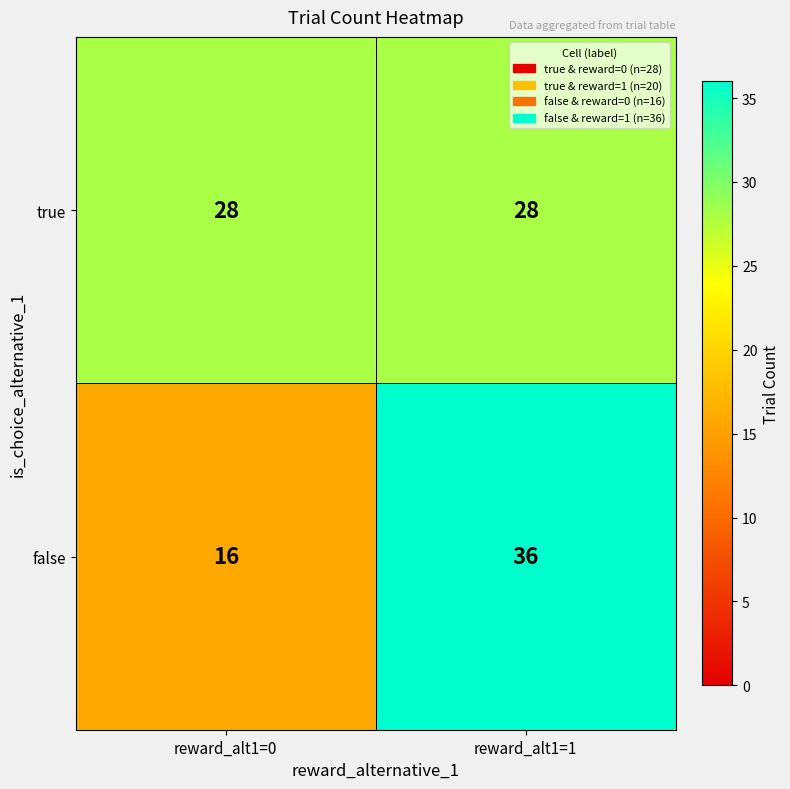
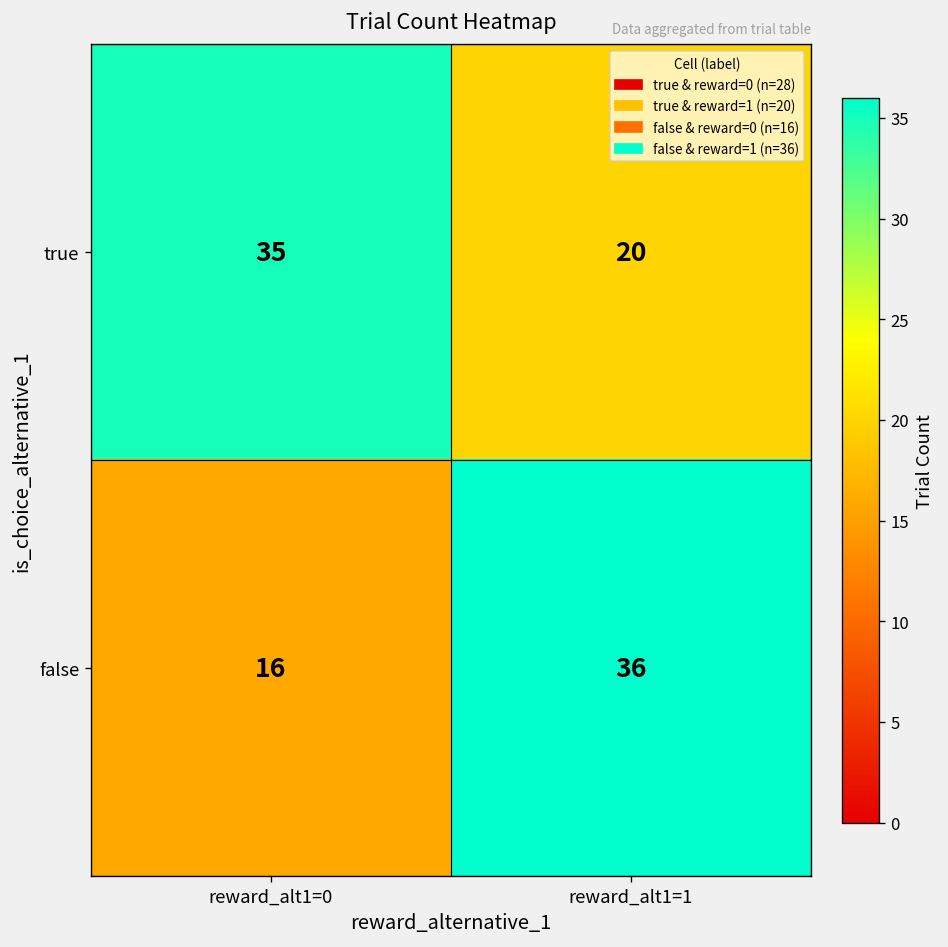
  {
    "true": {
-     "reward_alt1=0": 28,
-     "reward_alt1=1": 28
+     "reward_alt1=0": 35,
+     "reward_alt1=1": 20
    },
    "false": {
      "reward_alt1=0": 16,
      "reward_alt1=1": 36
    }
  }
